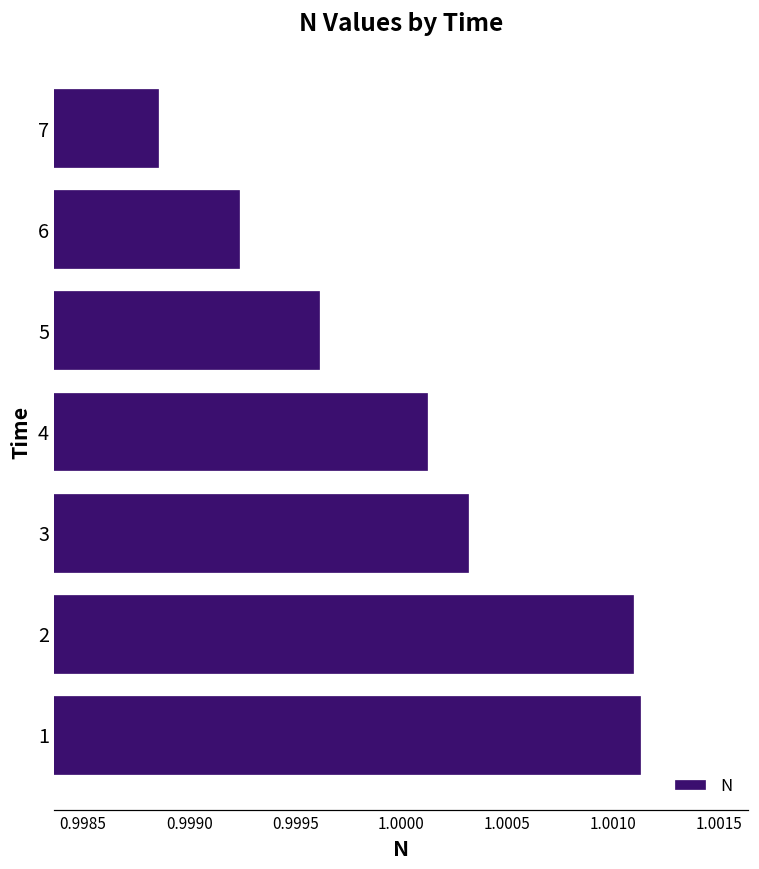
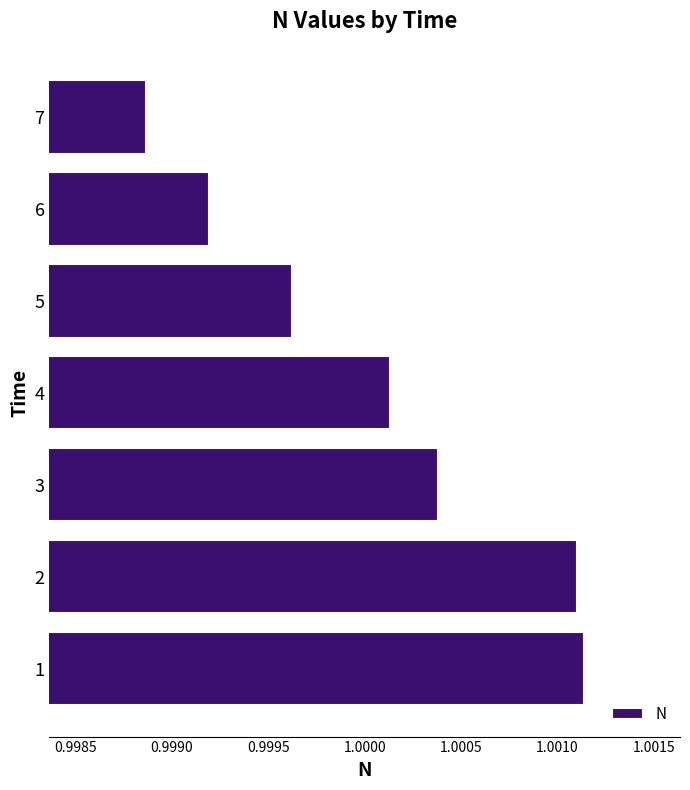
  {
    "7": 0.99886,
-   "6": 0.99924,
+   "6": 0.99919,
    "5": 0.99962,
    "4": 1.00013,
-   "3": 1.00032,
+   "3": 1.00038,
    "2": 1.00110,
    "1": 1.00114
  }
